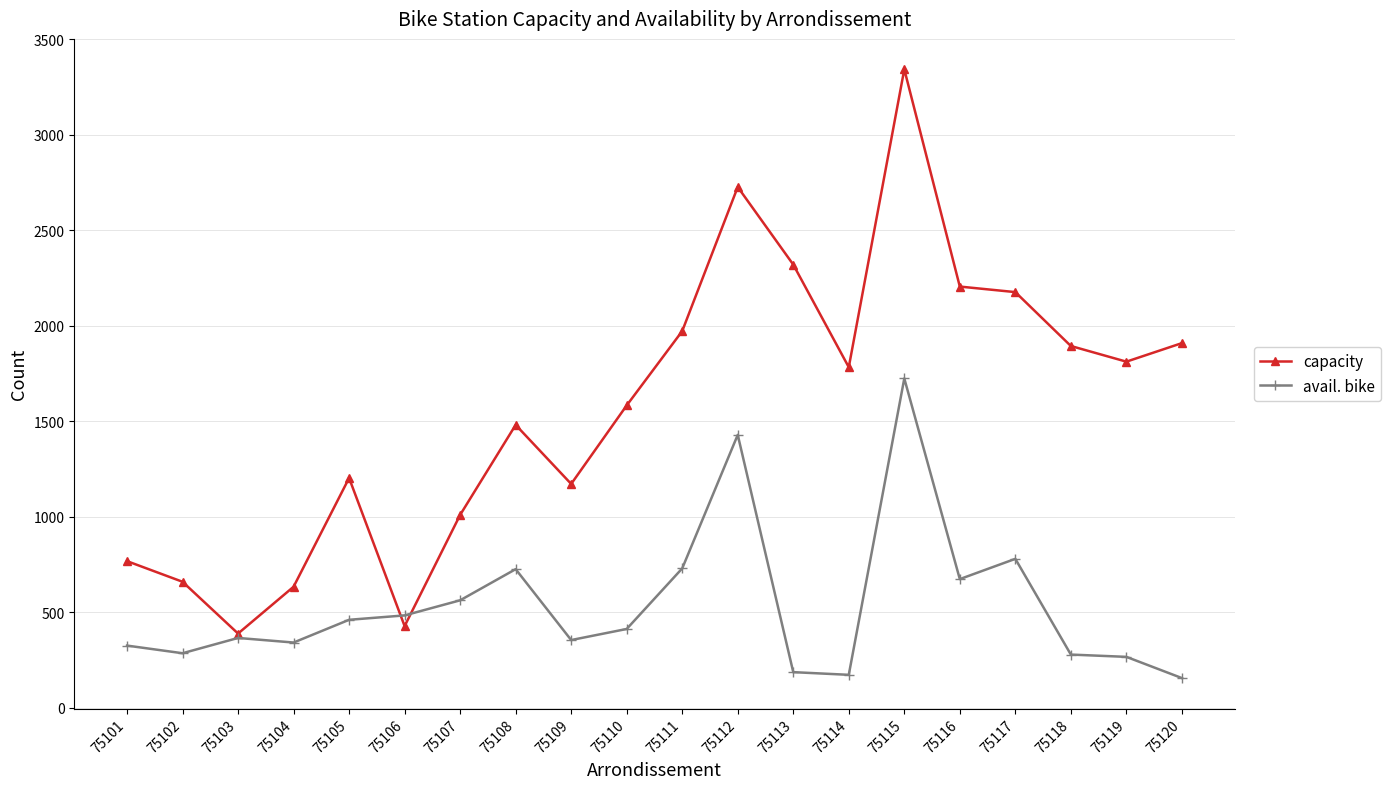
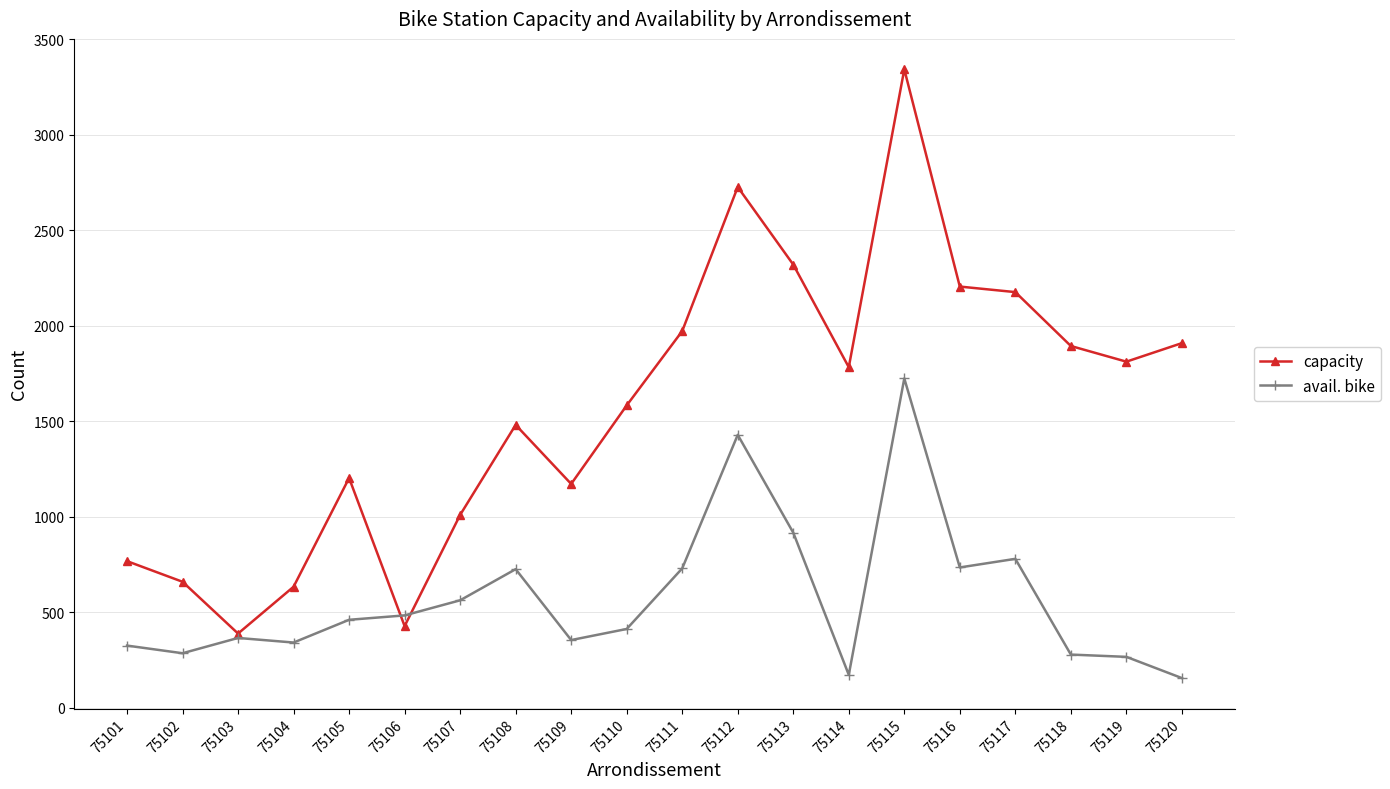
  {
    "capacity": {
      "75101": 770,
      "75102": 660,
      "75103": 390,
      "75104": 630,
      "75105": 1200,
      "75106": 430,
      "75107": 1010,
      "75108": 1480,
      "75109": 1170,
      "75110": 1580,
      "75111": 1970,
      "75112": 2730,
      "75113": 2320,
      "75114": 1780,
      "75115": 3340,
      "75116": 2210,
      "75117": 2180,
      "75118": 1890,
      "75119": 1810,
      "75120": 1910
    },
    "avail. bike": {
      "75101": 330,
      "75102": 290,
      "75103": 370,
      "75104": 340,
      "75105": 460,
      "75106": 480,
      "75107": 560,
      "75108": 730,
      "75109": 360,
      "75110": 410,
      "75111": 730,
      "75112": 1430,
-     "75113": 190,
+     "75113": 920,
      "75114": 170,
      "75115": 1720,
-     "75116": 670,
+     "75116": 740,
      "75117": 780,
      "75118": 280,
      "75119": 270,
      "75120": 160
    }
  }
